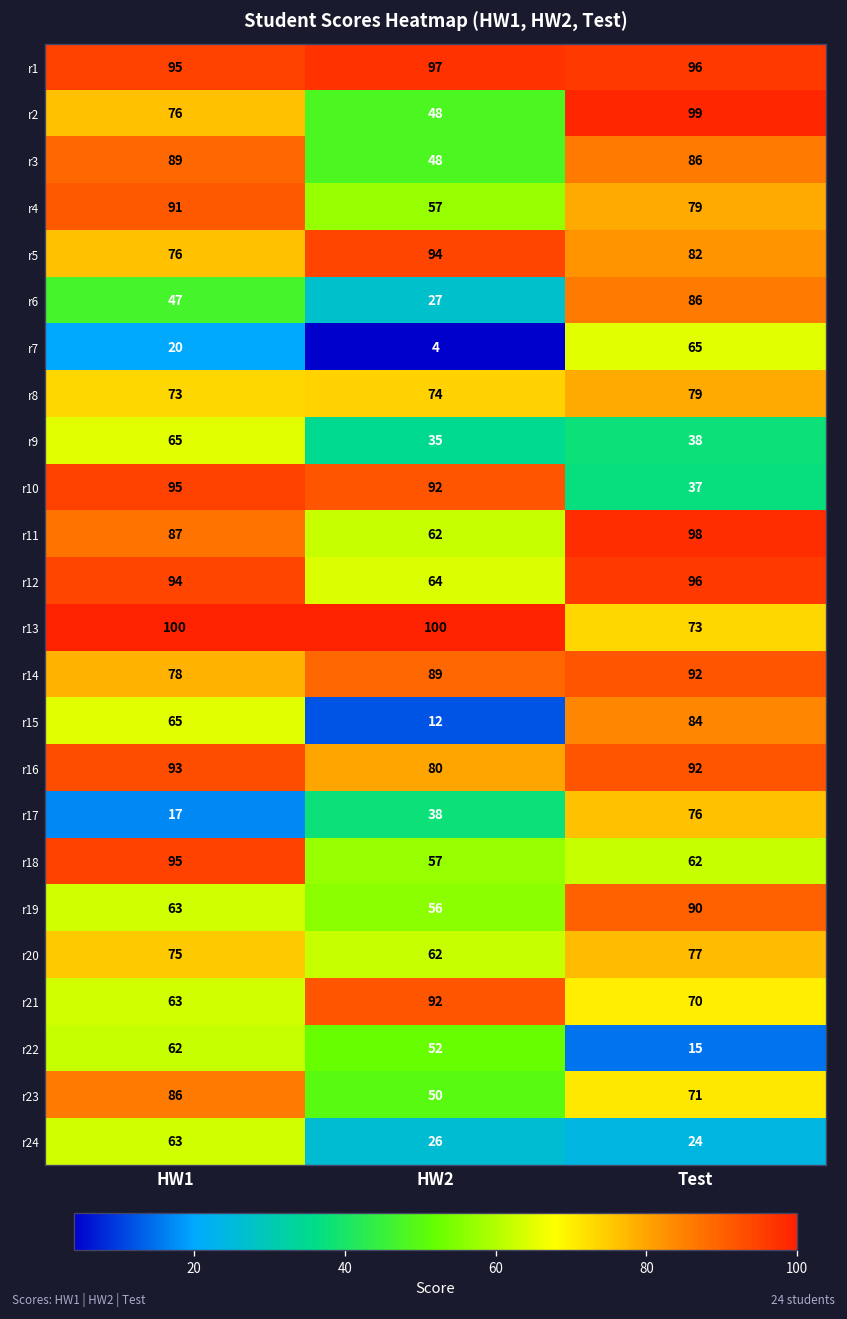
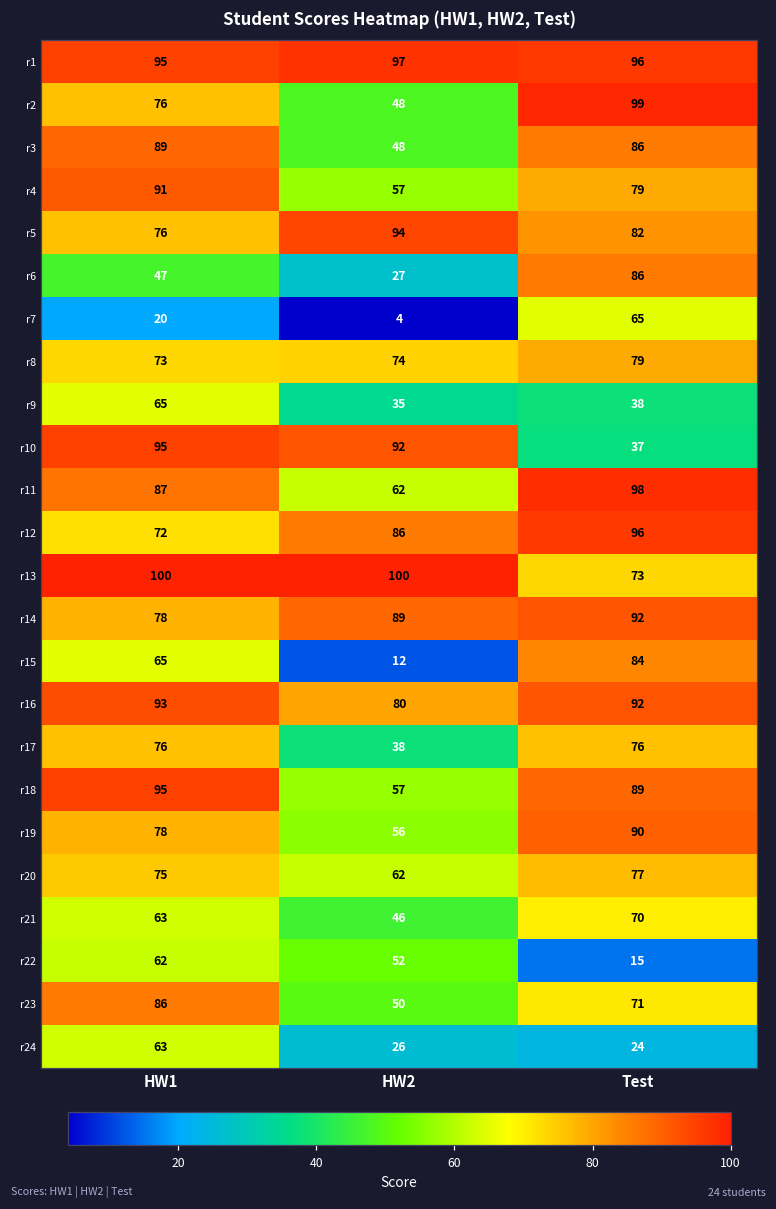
  {
    "r1": {
      "HW1": 95,
      "HW2": 97,
      "Test": 96
    },
    "r2": {
      "HW1": 76,
      "HW2": 48,
      "Test": 99
    },
    "r3": {
      "HW1": 89,
      "HW2": 48,
      "Test": 86
    },
    "r4": {
      "HW1": 91,
      "HW2": 57,
      "Test": 79
    },
    "r5": {
      "HW1": 76,
      "HW2": 94,
      "Test": 82
    },
    "r6": {
      "HW1": 47,
      "HW2": 27,
      "Test": 86
    },
    "r7": {
      "HW1": 20,
      "HW2": 4,
      "Test": 65
    },
    "r8": {
      "HW1": 73,
      "HW2": 74,
      "Test": 79
    },
    "r9": {
      "HW1": 65,
      "HW2": 35,
      "Test": 38
    },
    "r10": {
      "HW1": 95,
      "HW2": 92,
      "Test": 37
    },
    "r11": {
      "HW1": 87,
      "HW2": 62,
      "Test": 98
    },
    "r12": {
-     "HW1": 94,
-     "HW2": 64,
+     "HW1": 72,
+     "HW2": 86,
      "Test": 96
    },
    "r13": {
      "HW1": 100,
      "HW2": 100,
      "Test": 73
    },
    "r14": {
      "HW1": 78,
      "HW2": 89,
      "Test": 92
    },
    "r15": {
      "HW1": 65,
      "HW2": 12,
      "Test": 84
    },
    "r16": {
      "HW1": 93,
      "HW2": 80,
      "Test": 92
    },
    "r17": {
-     "HW1": 17,
+     "HW1": 76,
      "HW2": 38,
      "Test": 76
    },
    "r18": {
      "HW1": 95,
      "HW2": 57,
-     "Test": 62
+     "Test": 89
    },
    "r19": {
-     "HW1": 63,
+     "HW1": 78,
      "HW2": 56,
      "Test": 90
    },
    "r20": {
      "HW1": 75,
      "HW2": 62,
      "Test": 77
    },
    "r21": {
      "HW1": 63,
-     "HW2": 92,
+     "HW2": 46,
      "Test": 70
    },
    "r22": {
      "HW1": 62,
      "HW2": 52,
      "Test": 15
    },
    "r23": {
      "HW1": 86,
      "HW2": 50,
      "Test": 71
    },
    "r24": {
      "HW1": 63,
      "HW2": 26,
      "Test": 24
    }
  }
